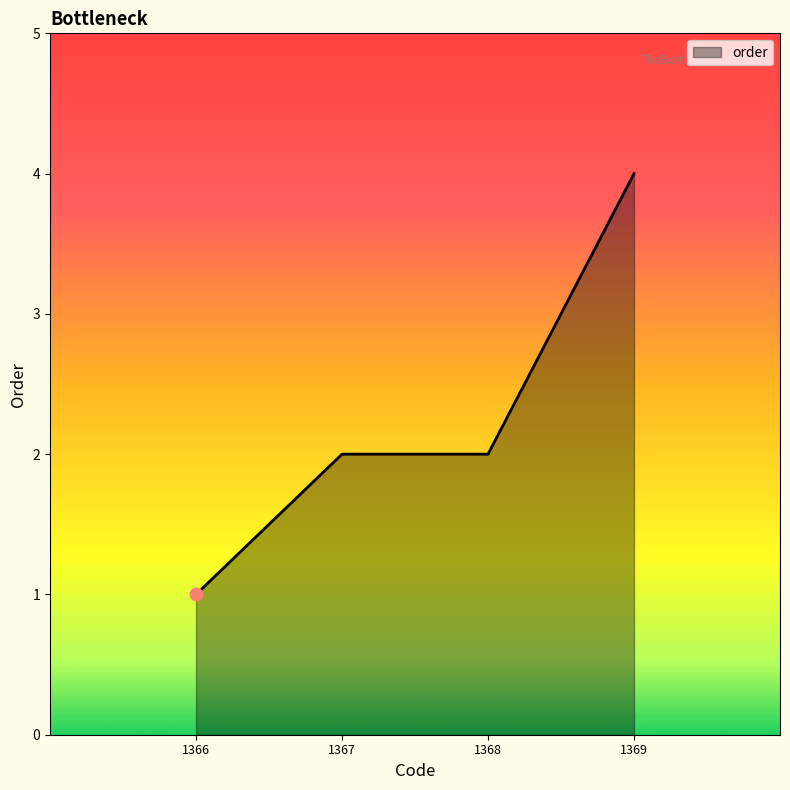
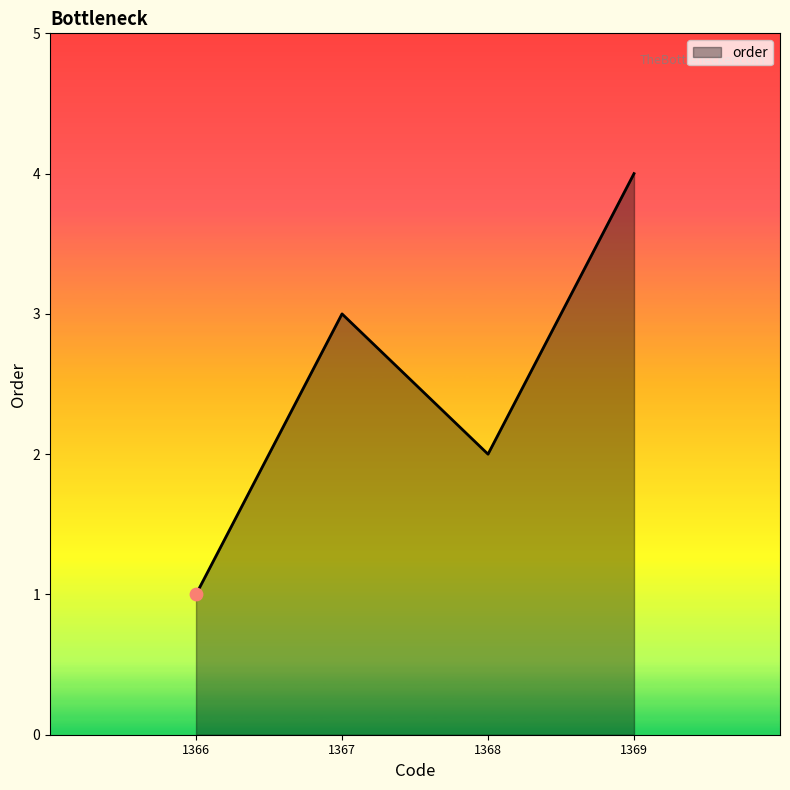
  {
    "order": {
-     "1367": 2,
+     "1367": 3,
      "1368": 2,
      "1369": 4
    }
  }
